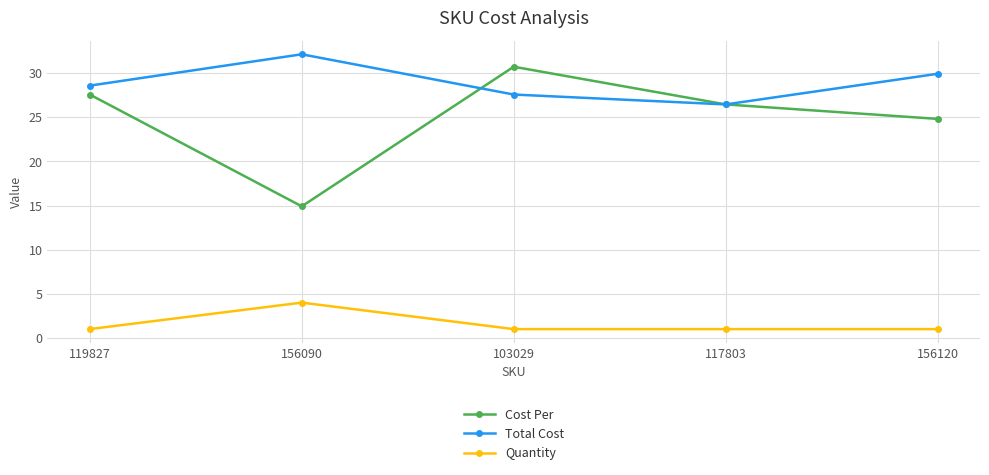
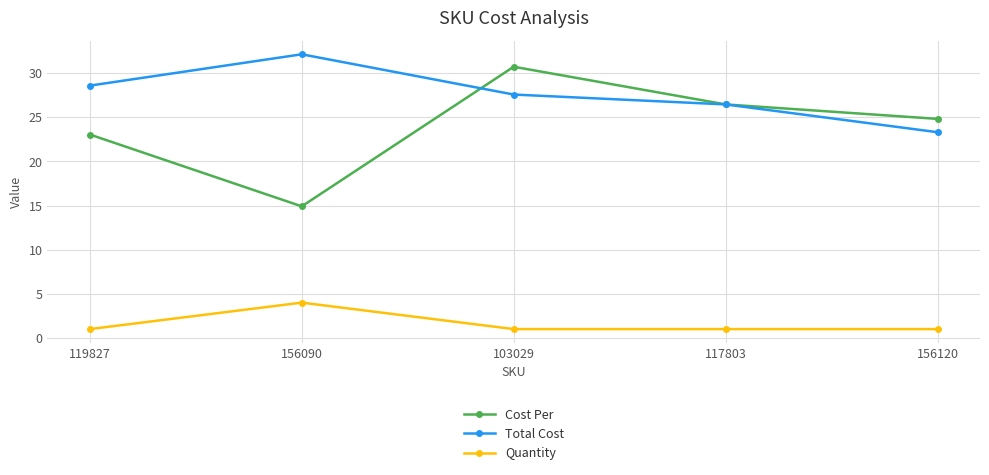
  {
    "Cost Per": {
-     "119827": 28,
+     "119827": 23,
      "156090": 15,
      "103029": 31,
      "156120": 25
    },
    "Total Cost": {
      "119827": 29,
      "156090": 32,
      "103029": 28,
-     "156120": 30
+     "156120": 23
    },
    "Quantity": {
      "119827": 1,
      "156090": 4,
      "103029": 1,
      "117803": 1,
      "156120": 1
    }
  }
